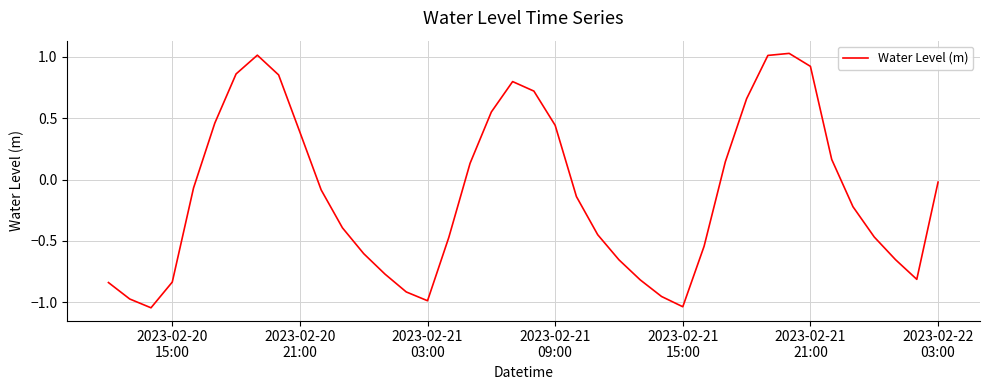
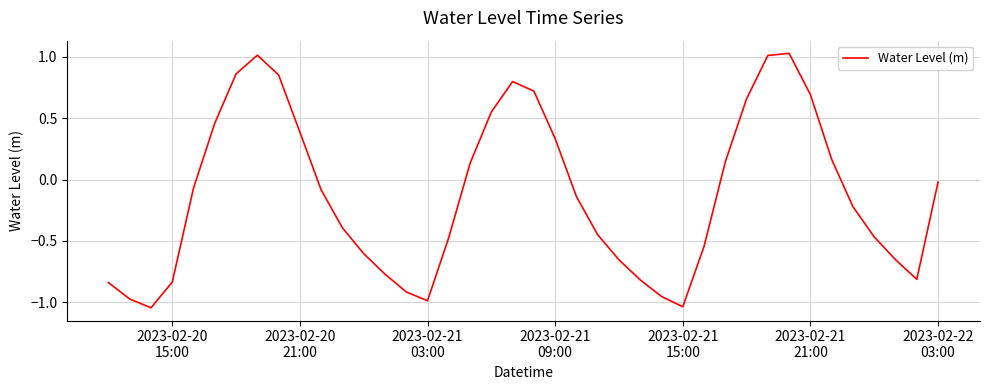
  {
    "2023-02-20 15:00": -0.84,
    "2023-02-20 21:00": 0.39,
    "2023-02-21 03:00": -0.99,
-   "2023-02-21 09:00": 0.44,
+   "2023-02-21 09:00": 0.33,
    "2023-02-21 15:00": -1.04,
-   "2023-02-21 21:00": 0.92,
+   "2023-02-21 21:00": 0.69,
    "2023-02-22 03:00": -0.02
  }
